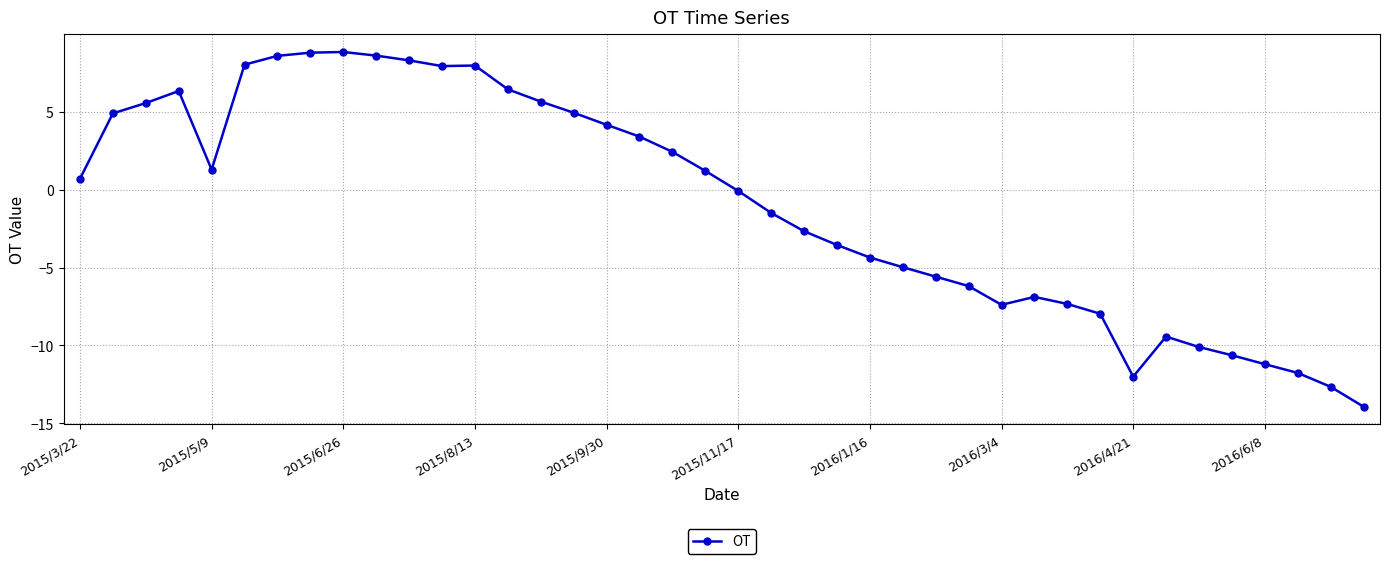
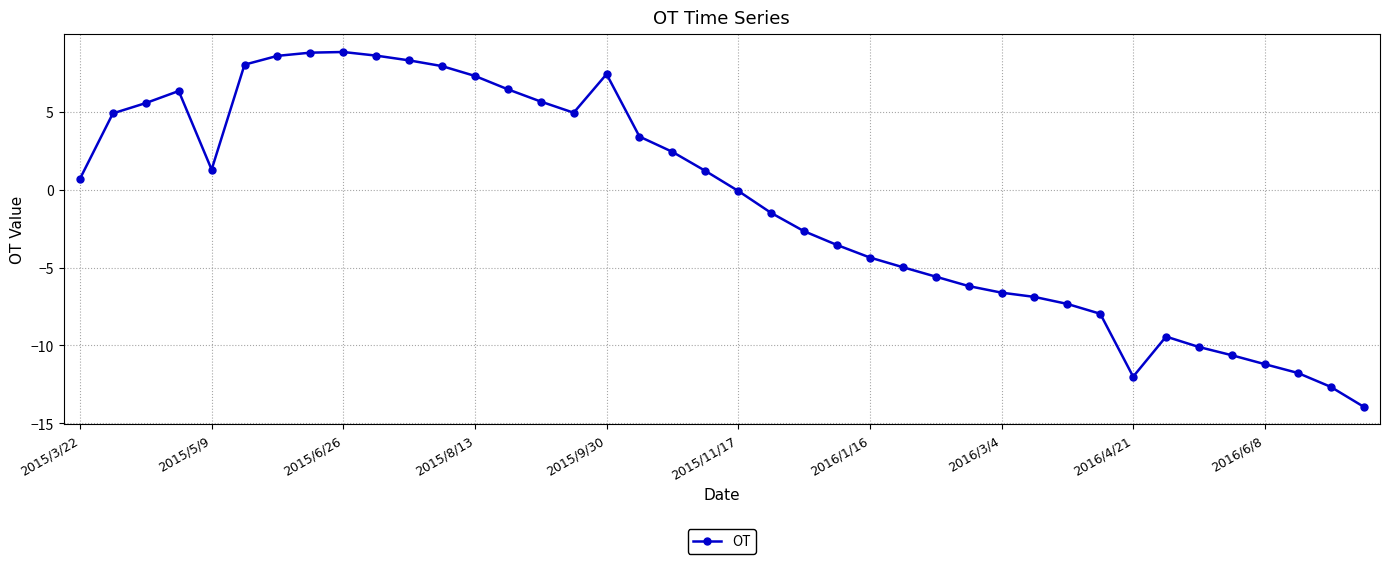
  {
    "2015/3/22": 0.7,
    "2015/5/9": 1.3,
    "2015/6/26": 8.9,
-   "2015/8/13": 8.0,
-   "2015/9/30": 4.2,
+   "2015/8/13": 7.3,
+   "2015/9/30": 7.4,
    "2015/11/17": -0.1,
    "2016/1/16": -4.3,
-   "2016/3/4": -7.4,
+   "2016/3/4": -6.6,
    "2016/4/21": -12.0,
    "2016/6/8": -11.2
  }
